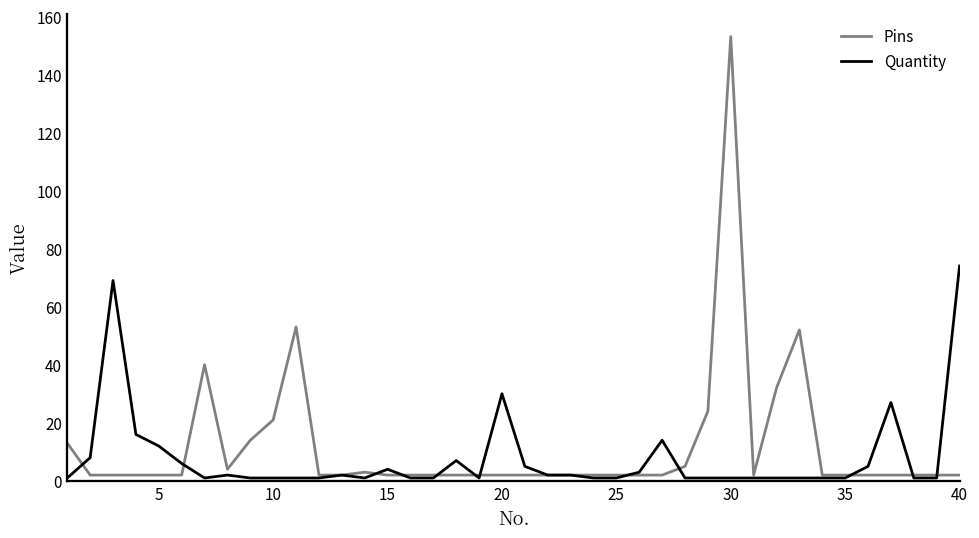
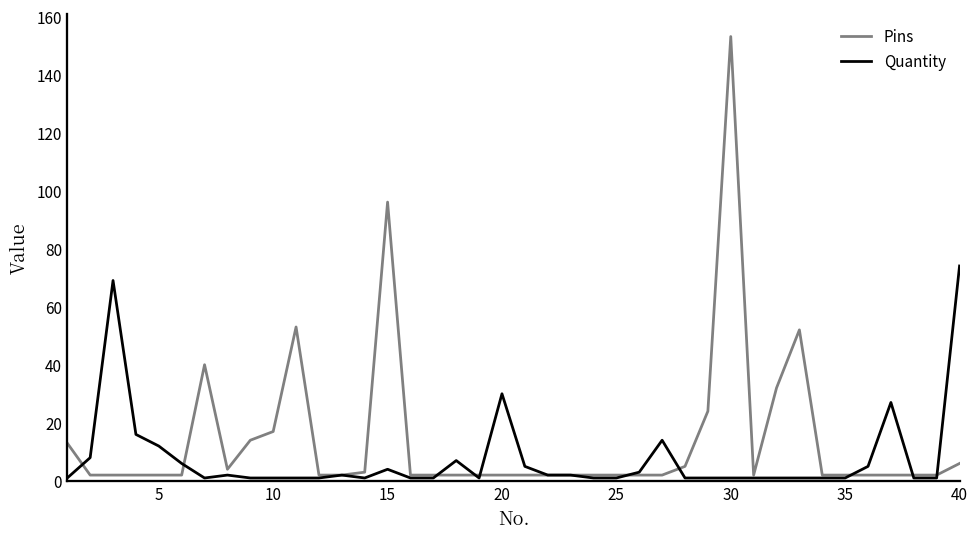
  {
    "Pins": {
      "5": 2,
-     "10": 21,
-     "15": 2,
+     "10": 17,
+     "15": 96,
      "20": 2,
      "25": 2,
      "30": 153,
      "35": 2,
-     "40": 2
+     "40": 6
    },
    "Quantity": {
      "5": 12,
      "10": 1,
      "15": 4,
      "20": 30,
      "25": 1,
      "30": 1,
      "35": 1,
      "40": 74
    }
  }
